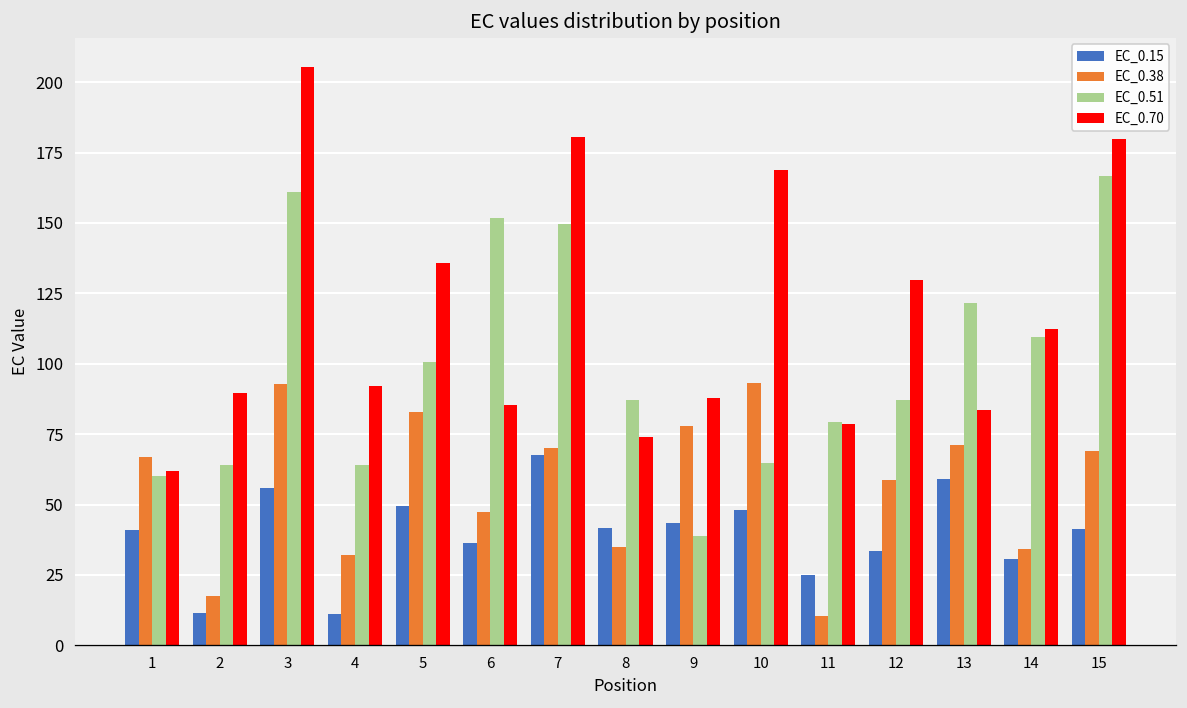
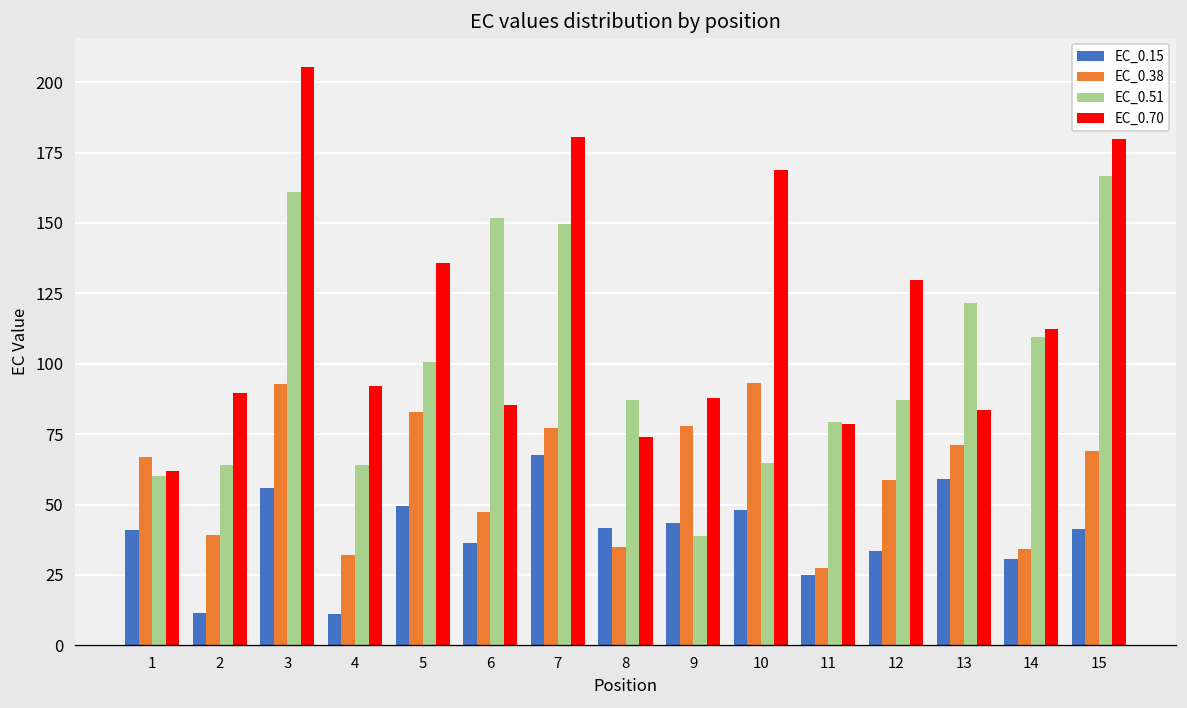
  {
    "EC_0.15": {
      "1": 41,
      "2": 11,
      "3": 56,
      "4": 11,
      "5": 49,
      "6": 36,
      "7": 67,
      "8": 42,
      "9": 44,
      "10": 48,
      "11": 25,
      "12": 34,
      "13": 59,
      "14": 31,
      "15": 41
    },
    "EC_0.38": {
      "1": 67,
-     "2": 18,
+     "2": 39,
      "3": 93,
      "4": 32,
      "5": 83,
      "6": 47,
-     "7": 70,
+     "7": 77,
      "8": 35,
      "9": 78,
      "10": 93,
-     "11": 11,
+     "11": 27,
      "12": 59,
      "13": 71,
      "14": 34,
      "15": 69
    },
    "EC_0.51": {
      "1": 60,
      "2": 64,
      "3": 161,
      "4": 64,
      "5": 100,
      "6": 152,
      "7": 150,
      "8": 87,
      "9": 39,
      "10": 65,
      "11": 79,
      "12": 87,
      "13": 122,
      "14": 109,
      "15": 167
    },
    "EC_0.70": {
      "1": 62,
      "2": 90,
      "3": 206,
      "4": 92,
      "5": 136,
      "6": 85,
      "7": 181,
      "8": 74,
      "9": 88,
      "10": 169,
      "11": 79,
      "12": 130,
      "13": 84,
      "14": 112,
      "15": 180
    }
  }
